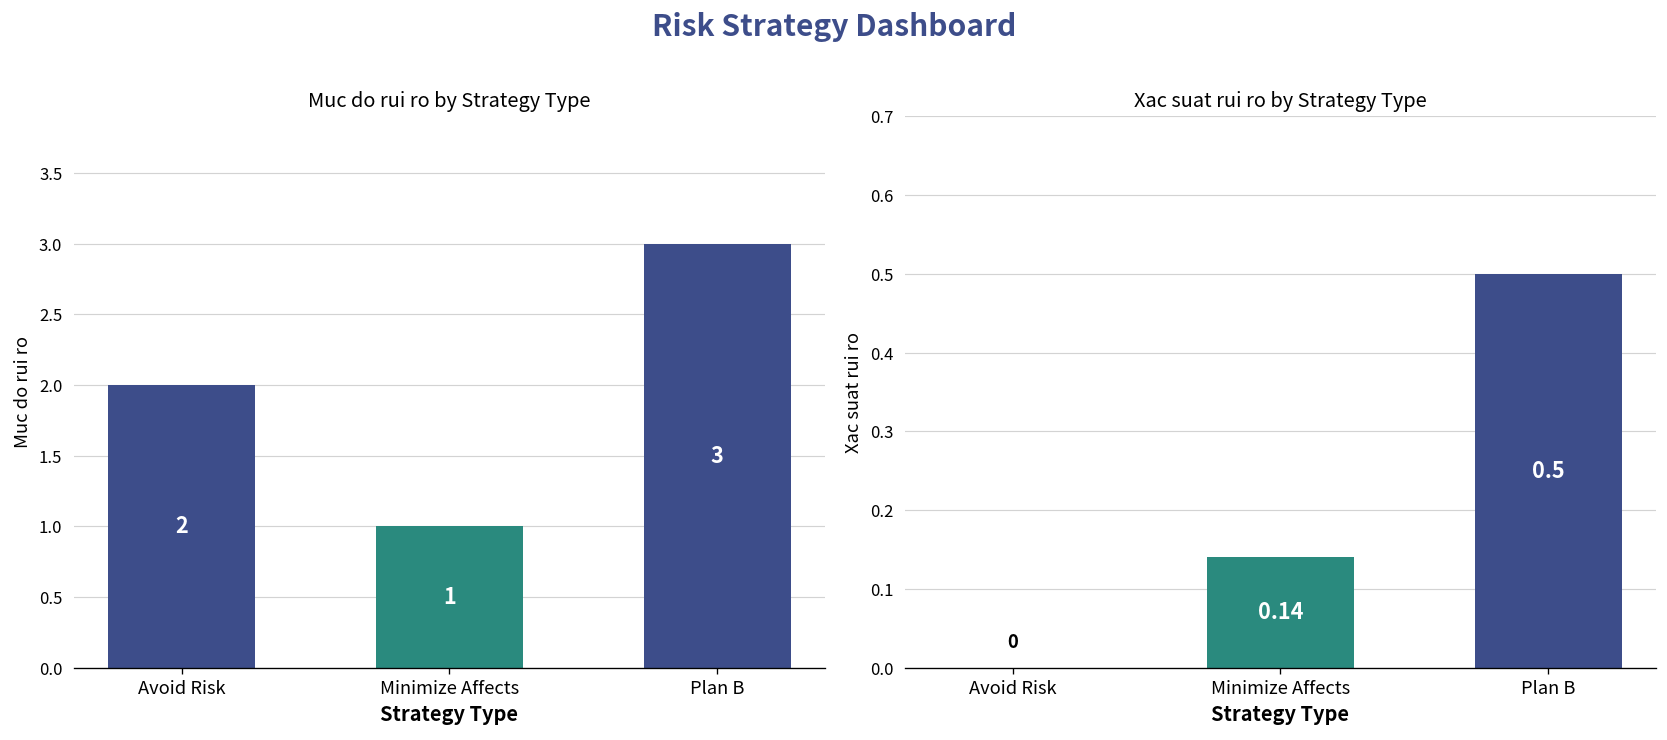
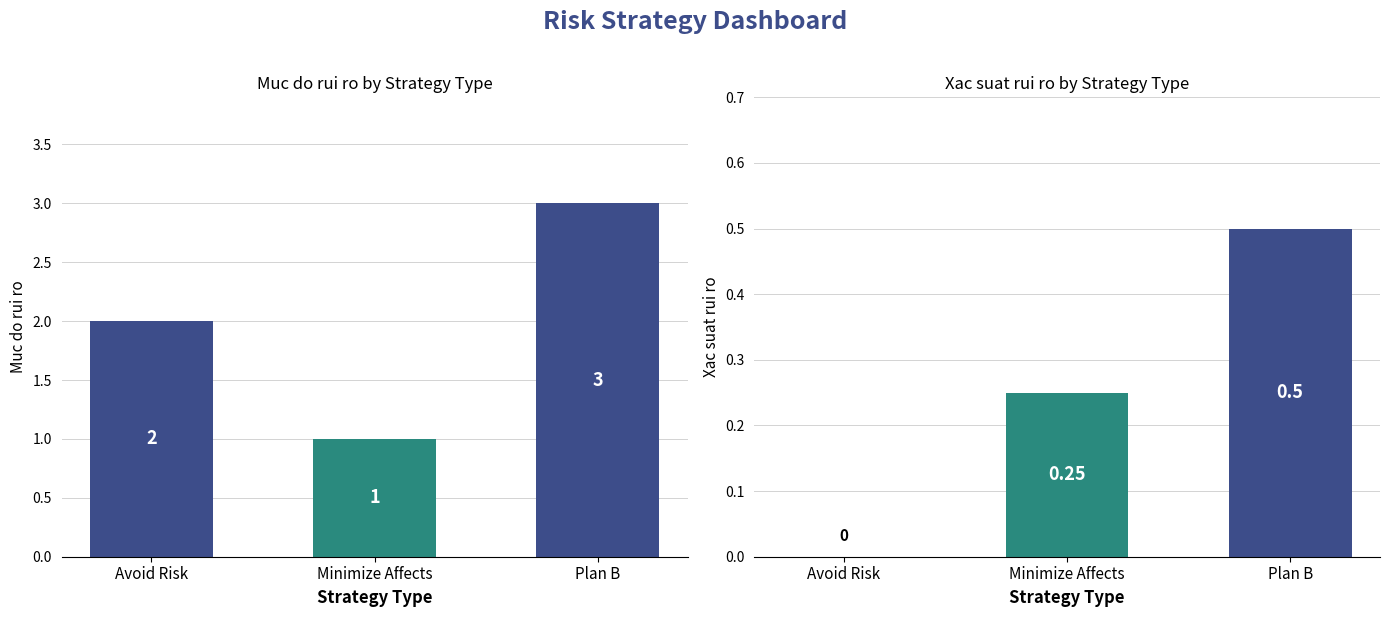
  {
    "Muc do rui ro by Strategy Type": {
      "Avoid Risk": 2,
      "Minimize Affects": 1,
      "Plan B": 3
    },
    "Xac suat rui ro by Strategy Type": {
      "Avoid Risk": 0,
-     "Minimize Affects": 0.14,
+     "Minimize Affects": 0.25,
      "Plan B": 0.5
    }
  }
